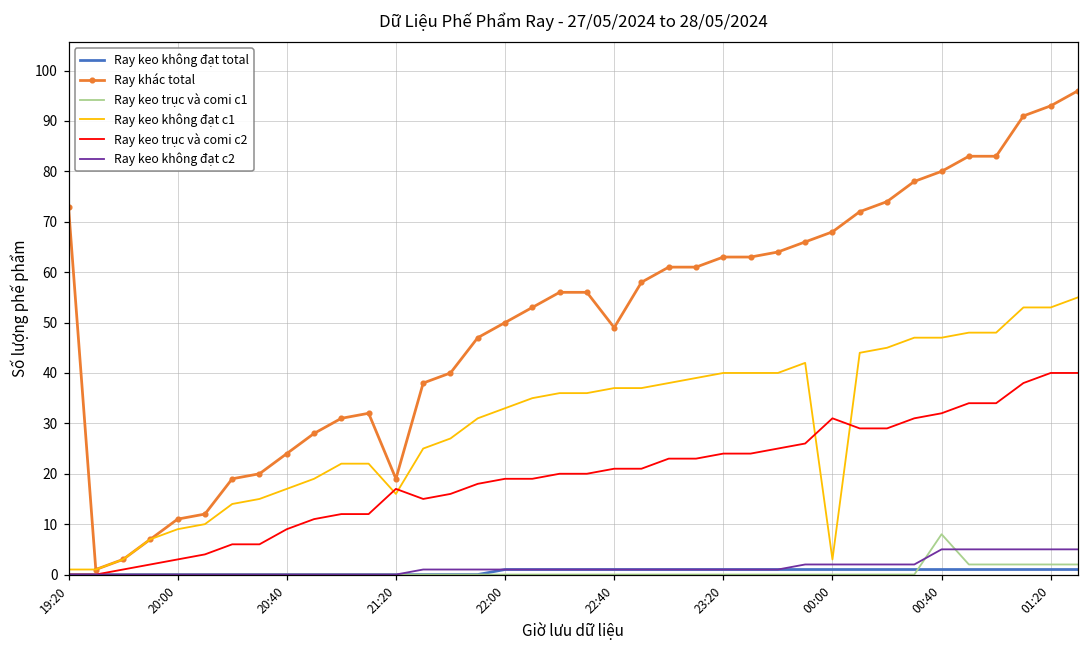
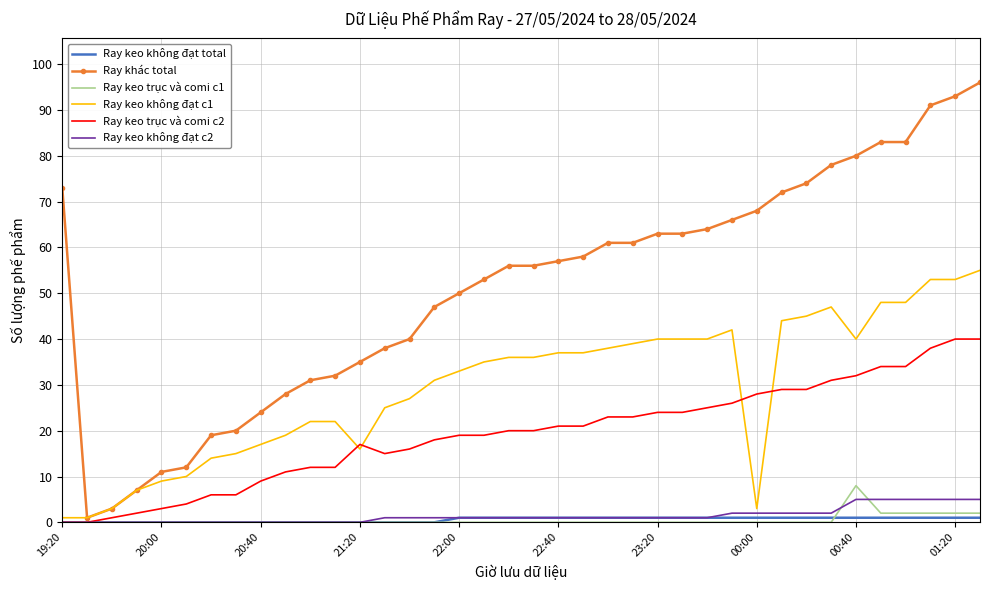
  {
    "Ray keo không đạt total": {
      "00:00": 1,
      "00:40": 1,
      "01:20": 1
    },
    "Ray khác total": {
      "19:20": 73,
      "20:00": 11,
      "20:40": 24,
-     "21:20": 19,
+     "21:20": 35,
      "22:00": 50,
-     "22:40": 49,
+     "22:40": 57,
      "23:20": 63,
      "00:00": 68,
      "00:40": 80,
      "01:20": 93
    },
    "Ray keo trục và comi c1": {
      "22:00": 0,
      "22:40": 0,
      "23:20": 0,
      "00:00": 0,
      "00:40": 8,
      "01:20": 2
    },
    "Ray keo không đạt c1": {
      "19:20": 1,
      "20:00": 9,
      "20:40": 17,
      "21:20": 16,
      "22:00": 33,
      "22:40": 37,
      "23:20": 40,
      "00:00": 3,
-     "00:40": 47,
+     "00:40": 40,
      "01:20": 53
    },
    "Ray keo trục và comi c2": {
      "20:00": 3,
      "20:40": 9,
      "21:20": 17,
      "22:00": 19,
      "22:40": 21,
      "23:20": 24,
-     "00:00": 31,
+     "00:00": 28,
      "00:40": 32,
      "01:20": 40
    },
    "Ray keo không đạt c2": {
      "00:00": 2,
      "00:40": 5,
      "01:20": 5
    }
  }
